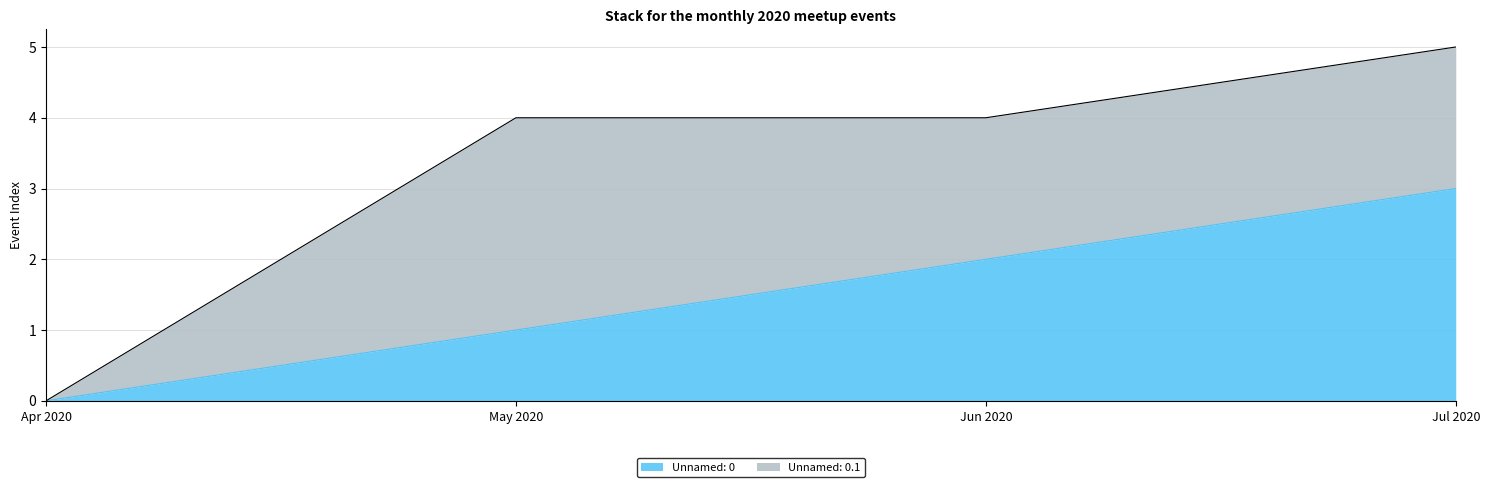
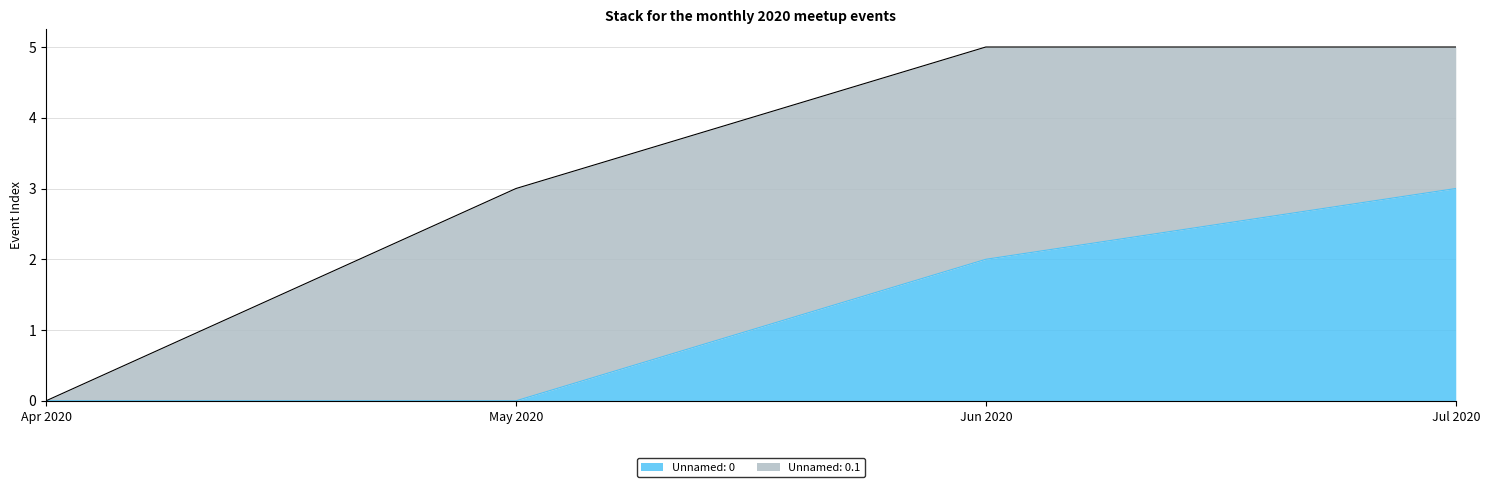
  {
    "Unnamed: 0": {
-     "May 2020": 1,
+     "May 2020": 0,
      "Jun 2020": 2,
      "Jul 2020": 3
    },
    "Unnamed: 0.1": {
      "May 2020": 3,
-     "Jun 2020": 2,
+     "Jun 2020": 3,
      "Jul 2020": 2
    }
  }
